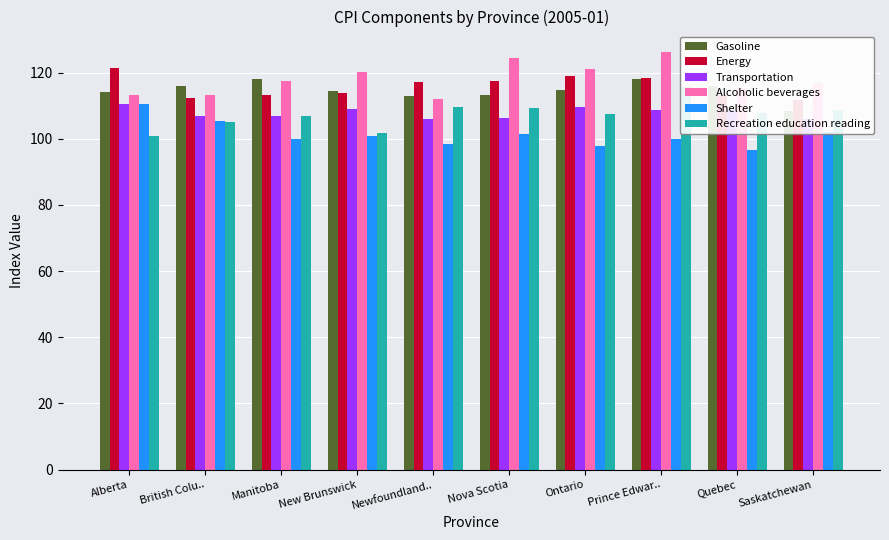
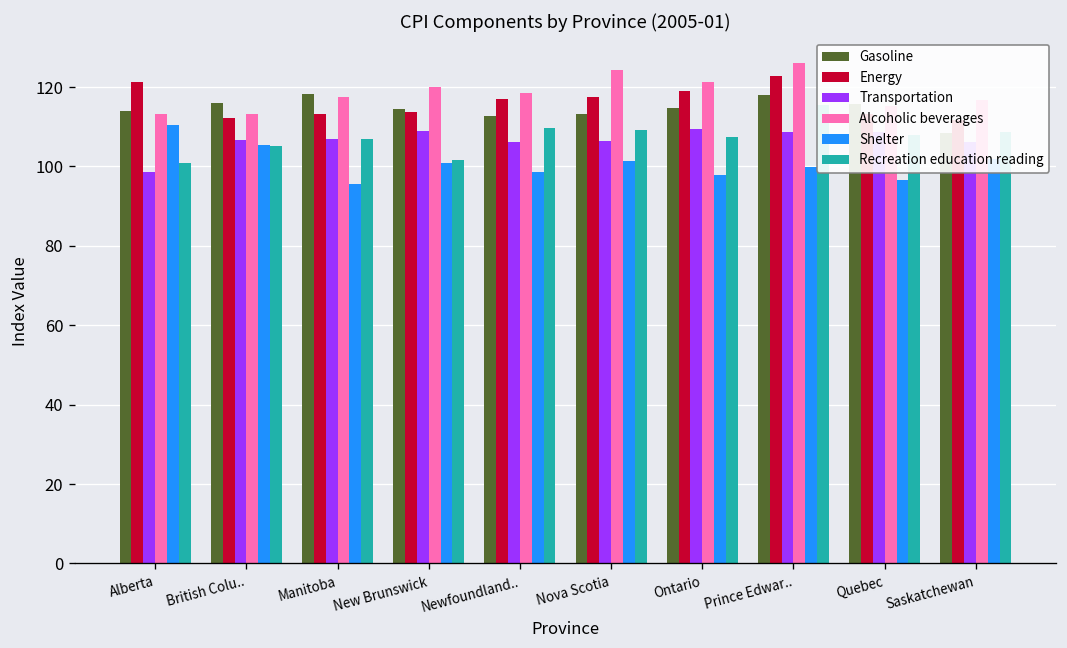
  {
    "Gasoline": {
      "Alberta": 114,
      "British Colu..": 116,
      "Manitoba": 118,
      "New Brunswick": 115,
      "Newfoundland..": 113,
      "Nova Scotia": 113,
      "Ontario": 115,
      "Prince Edwar..": 118
    },
    "Energy": {
      "Alberta": 121,
      "British Colu..": 112,
      "Manitoba": 113,
      "New Brunswick": 114,
      "Newfoundland..": 117,
      "Nova Scotia": 118,
      "Ontario": 119,
-     "Prince Edwar..": 118
+     "Prince Edwar..": 123
    },
    "Transportation": {
-     "Alberta": 111,
+     "Alberta": 99,
      "British Colu..": 107,
      "Manitoba": 107,
      "New Brunswick": 109,
      "Newfoundland..": 106,
      "Nova Scotia": 106,
      "Ontario": 110,
      "Prince Edwar..": 109
    },
    "Alcoholic beverages": {
      "Alberta": 113,
      "British Colu..": 113,
      "Manitoba": 118,
      "New Brunswick": 120,
-     "Newfoundland..": 112,
+     "Newfoundland..": 118,
      "Nova Scotia": 124,
      "Ontario": 121,
      "Prince Edwar..": 126
    },
    "Shelter": {
      "Alberta": 111,
      "British Colu..": 106,
-     "Manitoba": 100,
+     "Manitoba": 96,
      "New Brunswick": 101,
      "Newfoundland..": 99,
      "Nova Scotia": 101,
      "Ontario": 98,
      "Prince Edwar..": 100,
      "Quebec": 97
    },
    "Recreation education reading": {
      "Alberta": 101,
      "British Colu..": 105,
      "Manitoba": 107,
      "New Brunswick": 102,
      "Newfoundland..": 110,
      "Nova Scotia": 109,
      "Ontario": 107
    }
  }
